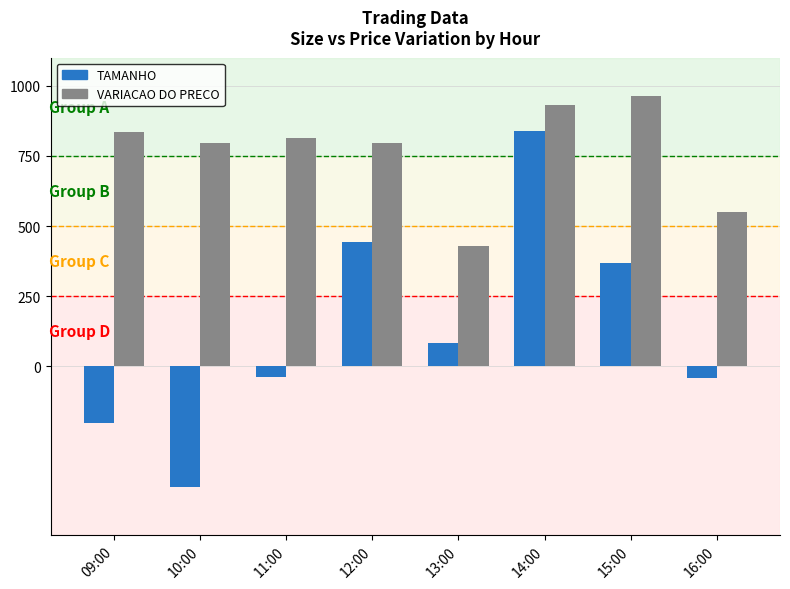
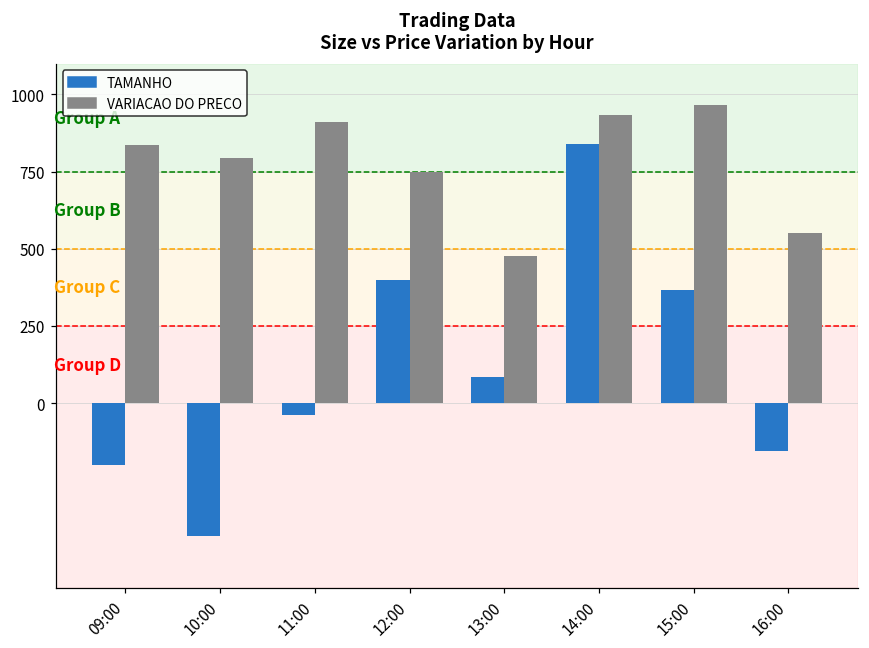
  {
    "TAMANHO": {
      "09:00": -200,
      "10:00": -430,
      "11:00": -40,
-     "12:00": 440,
+     "12:00": 400,
      "13:00": 80,
      "14:00": 840,
      "15:00": 370,
-     "16:00": -40
+     "16:00": -160
    },
    "VARIACAO DO PRECO": {
      "09:00": 840,
      "10:00": 800,
-     "11:00": 820,
-     "12:00": 800,
-     "13:00": 430,
+     "11:00": 910,
+     "12:00": 750,
+     "13:00": 480,
      "14:00": 930,
      "15:00": 970,
      "16:00": 550
    }
  }
